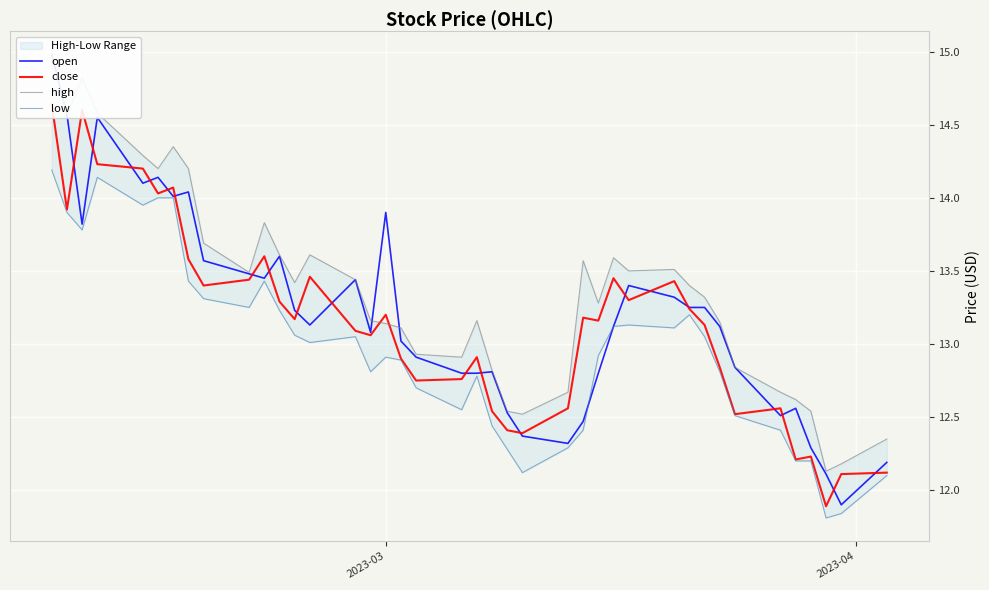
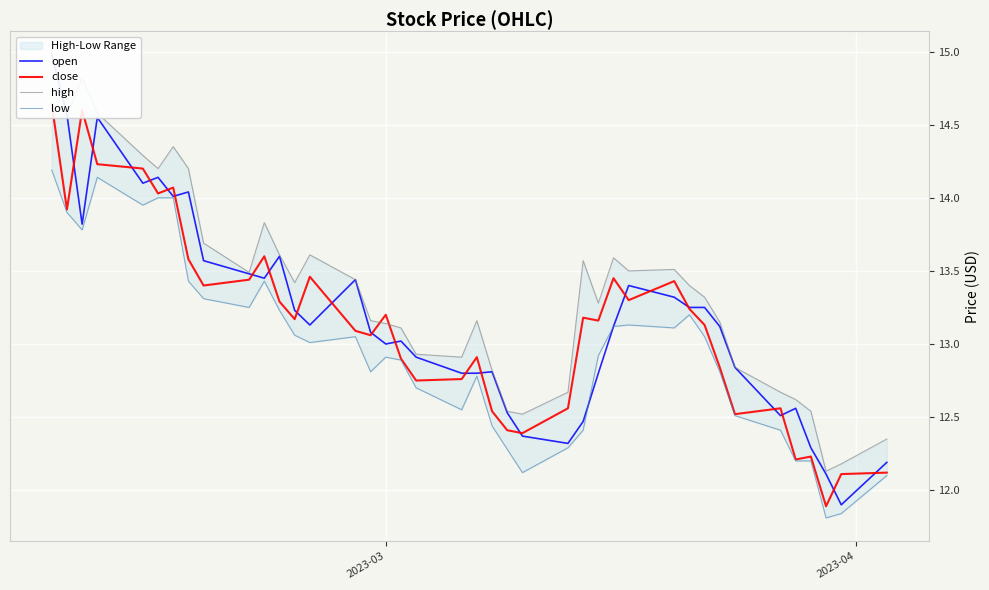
  {
    "open": {
-     "2023-03": 13.9
+     "2023-03": 13.0
    },
    "close": {
      "2023-03": 13.2
    },
    "High-Low Range": {
      "2023-03": 13.14
    },
    "low": {
      "2023-03": 12.9
    }
  }
